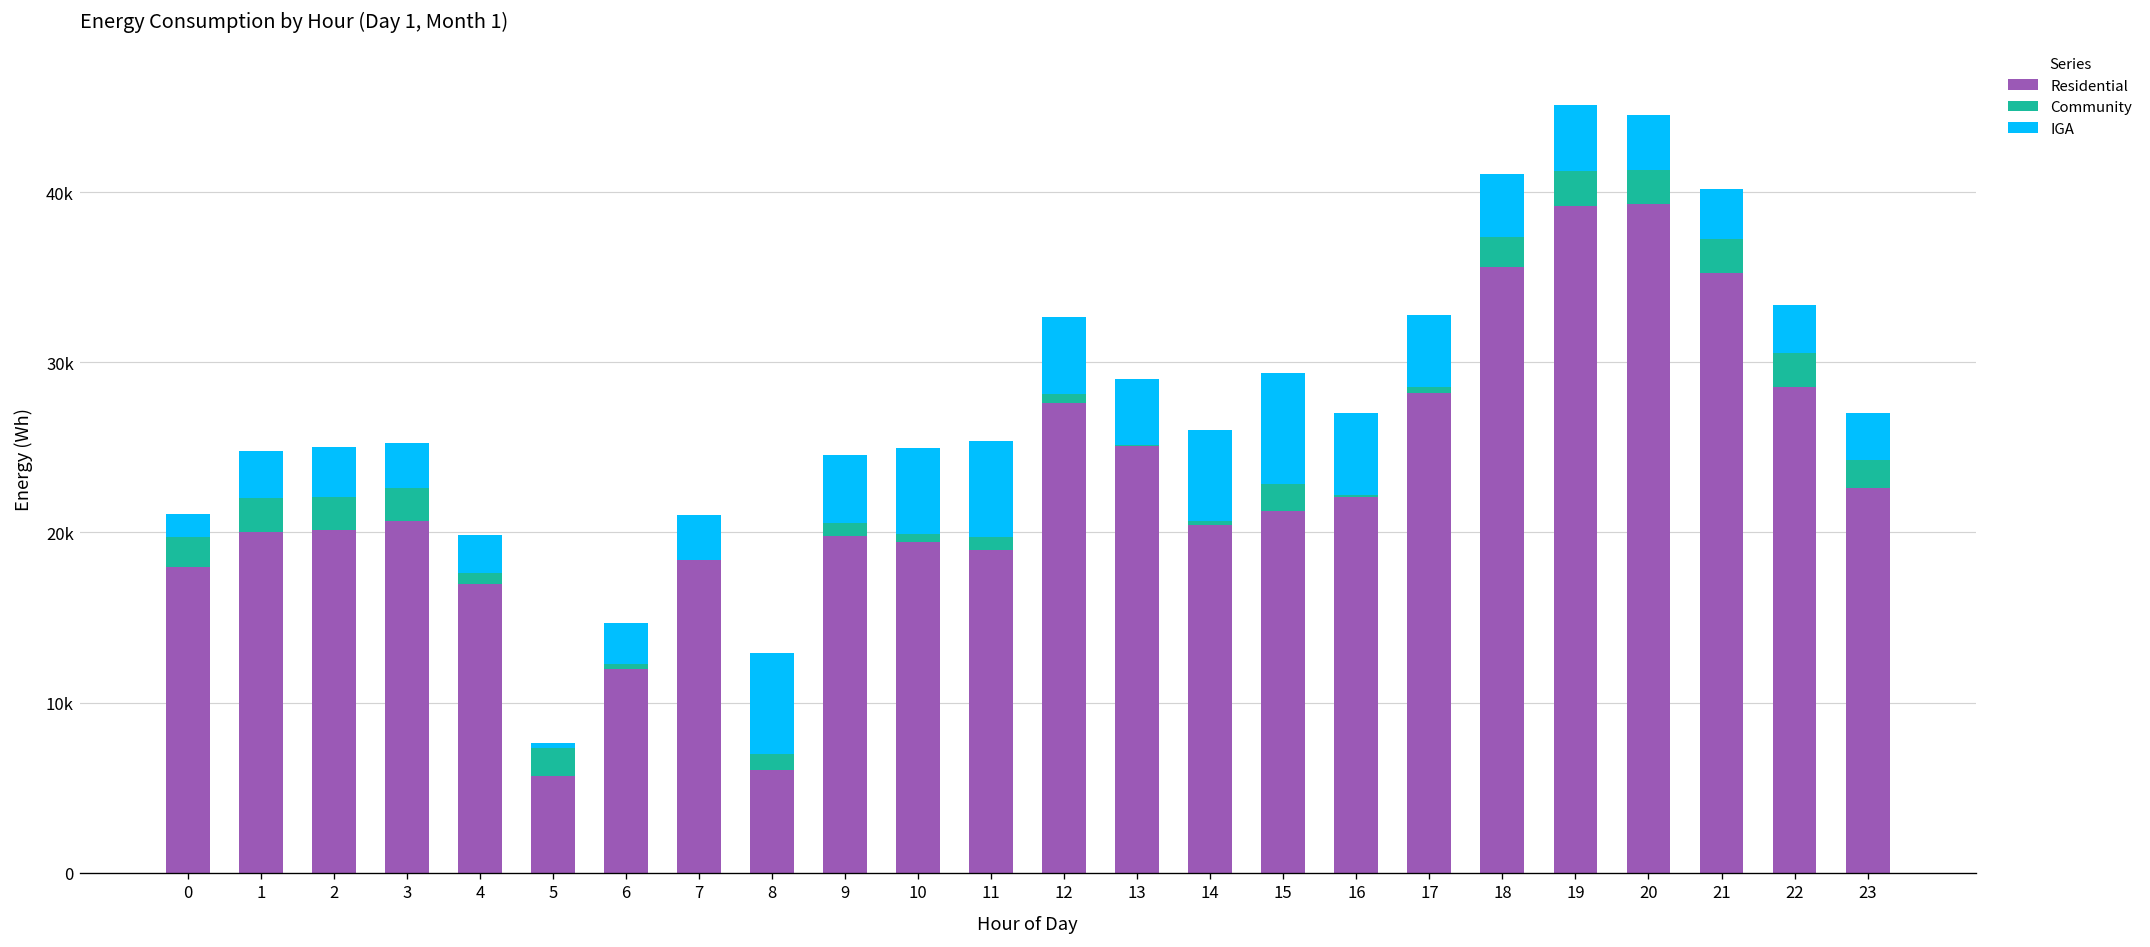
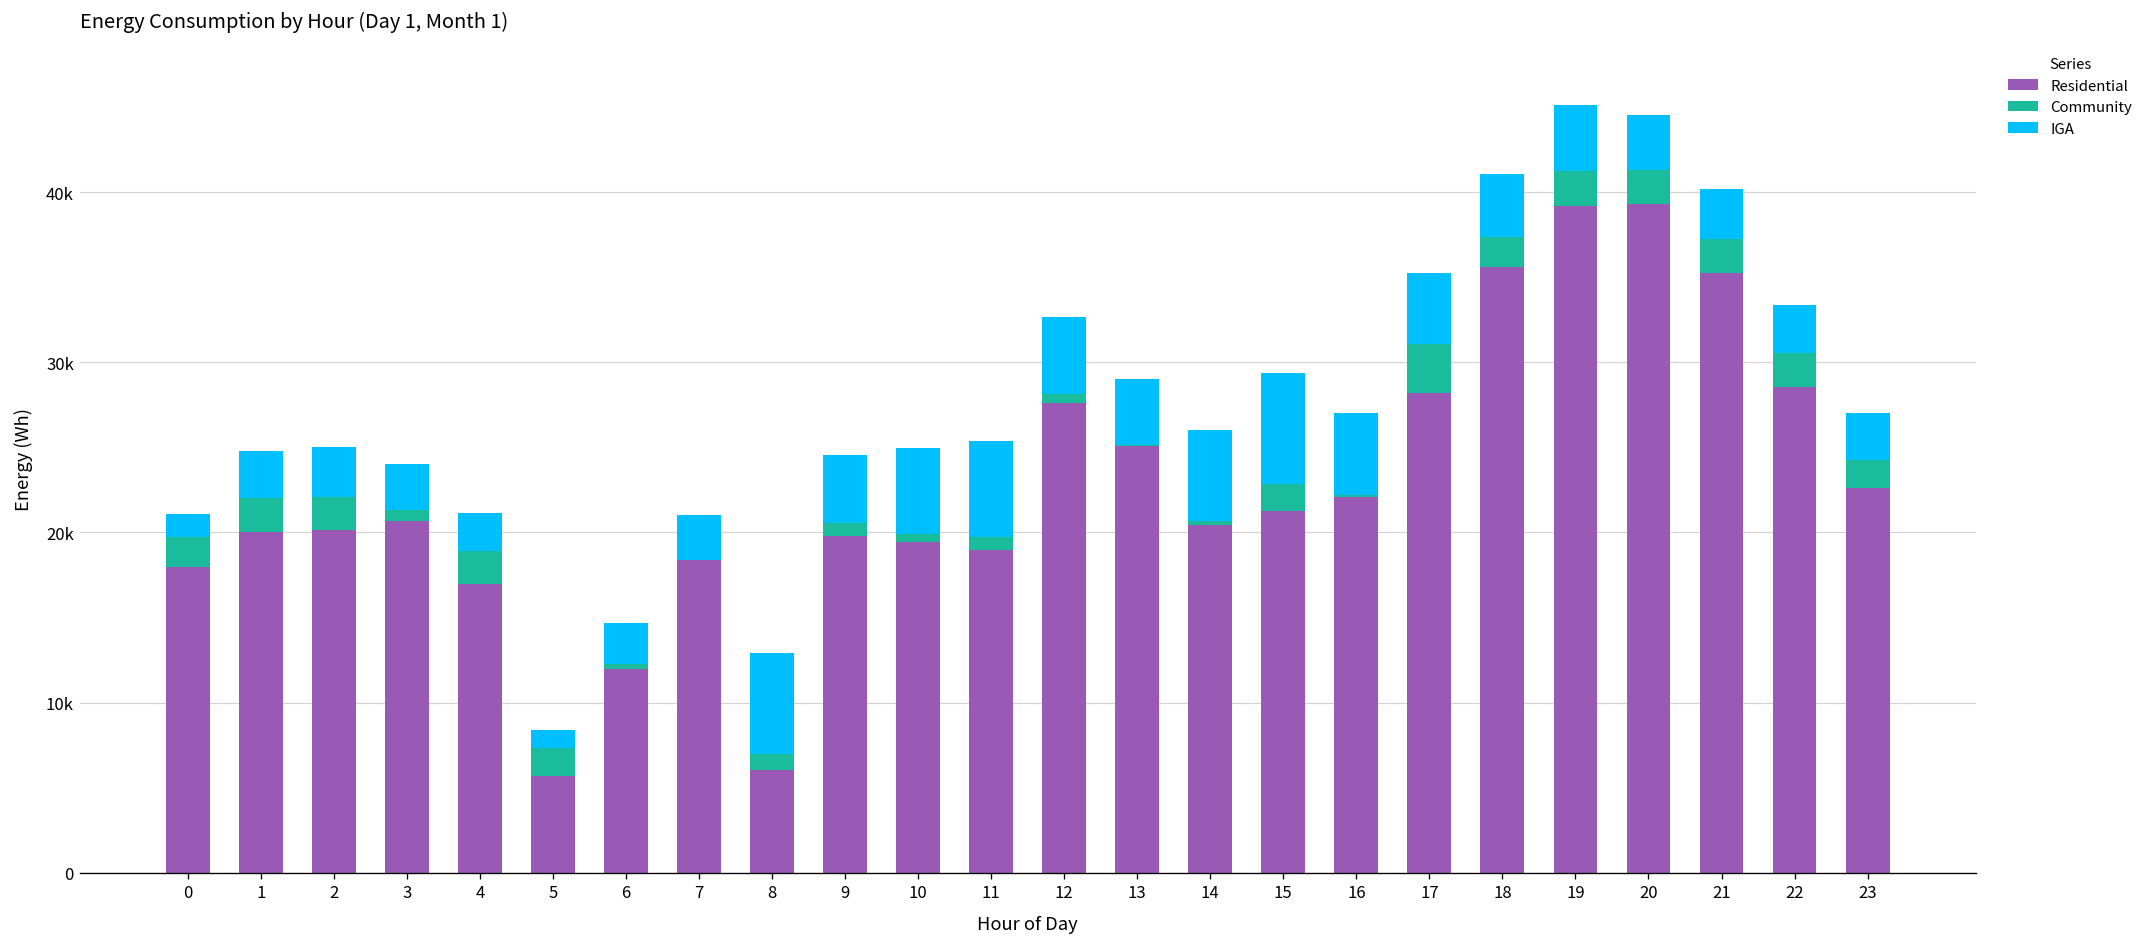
  {
    "Residential": {
      "0": 18000,
      "1": 20100,
      "2": 20200,
      "3": 20600,
      "4": 17000,
      "5": 5700,
      "6": 12000,
      "7": 18400,
      "8": 6000,
      "9": 19800,
      "10": 19500,
      "11": 19000,
      "12": 27600,
      "13": 25100,
      "14": 20500,
      "15": 21300,
      "16": 22100,
      "17": 28200,
      "18": 35600,
      "19": 39200,
      "20": 39300,
      "21": 35200,
      "22": 28600,
      "23": 22600
    },
    "Community": {
      "0": 1800,
      "1": 2000,
      "2": 2000,
-     "3": 2000,
-     "4": 700,
+     "3": 700,
+     "4": 1900,
      "5": 1700,
      "6": 300,
      "8": 1000,
      "9": 700,
      "10": 400,
      "11": 800,
      "12": 500,
      "14": 200,
      "15": 1600,
-     "17": 400,
+     "17": 2900,
      "18": 1800,
      "19": 2000,
      "20": 2000,
      "21": 2000,
      "22": 2000,
      "23": 1700
    },
    "IGA": {
      "0": 1400,
      "1": 2700,
      "2": 2900,
      "3": 2700,
      "4": 2200,
-     "5": 300,
+     "5": 1000,
      "6": 2400,
      "7": 2600,
      "8": 5900,
      "9": 4000,
      "10": 5100,
      "11": 5600,
      "12": 4600,
      "13": 3900,
      "14": 5300,
      "15": 6500,
      "16": 4800,
      "17": 4200,
      "18": 3700,
      "19": 3900,
      "20": 3200,
      "21": 3000,
      "22": 2800,
      "23": 2800
    }
  }
